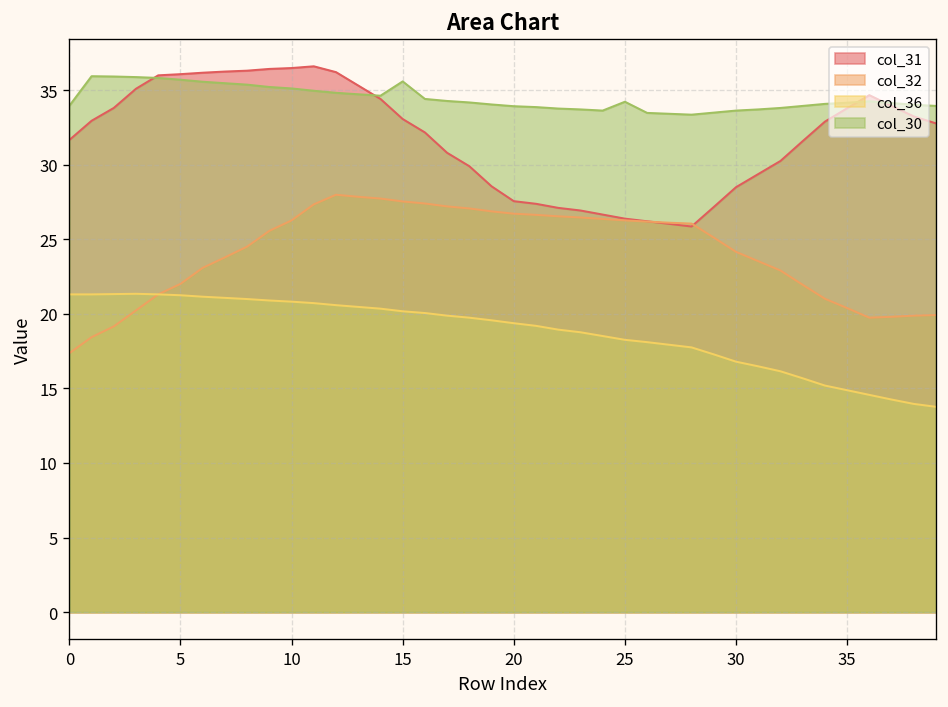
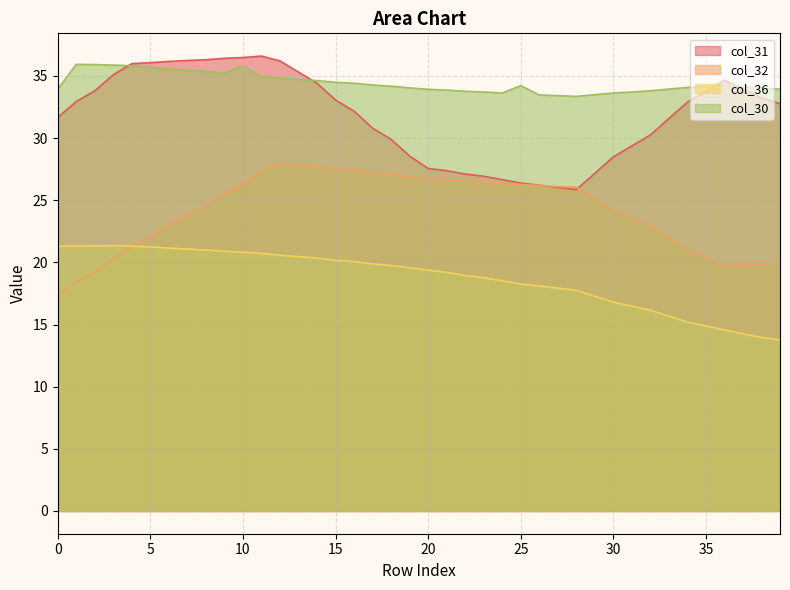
  {
    "col_30": {
      "0": 33.9,
      "5": 35.7,
-     "10": 35.1,
-     "15": 35.6,
+     "10": 35.8,
+     "15": 34.5,
      "20": 33.9,
      "25": 34.2,
      "30": 33.6
    }
  }
